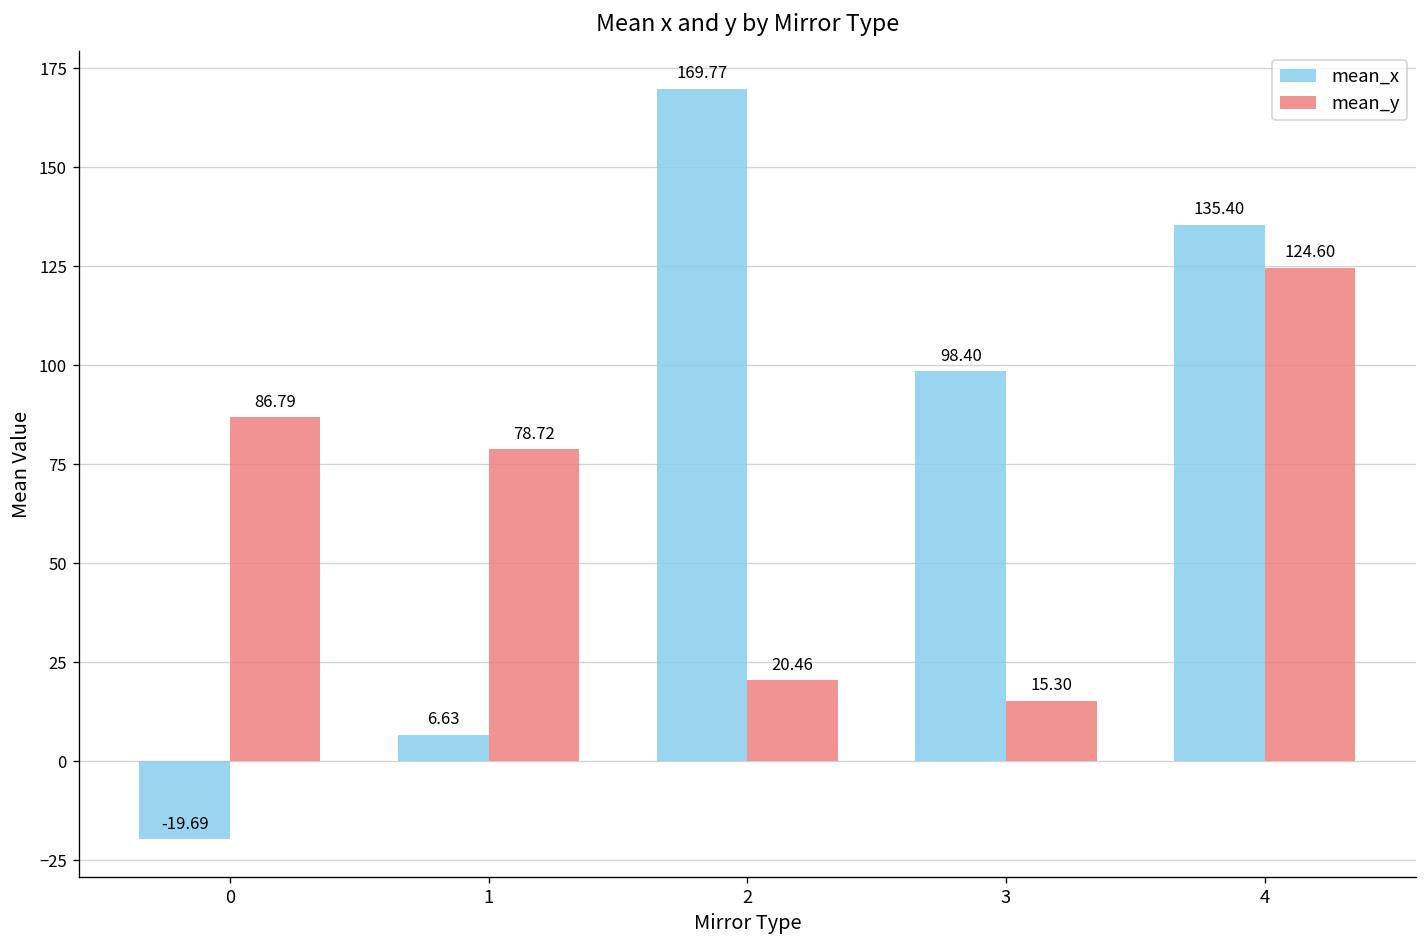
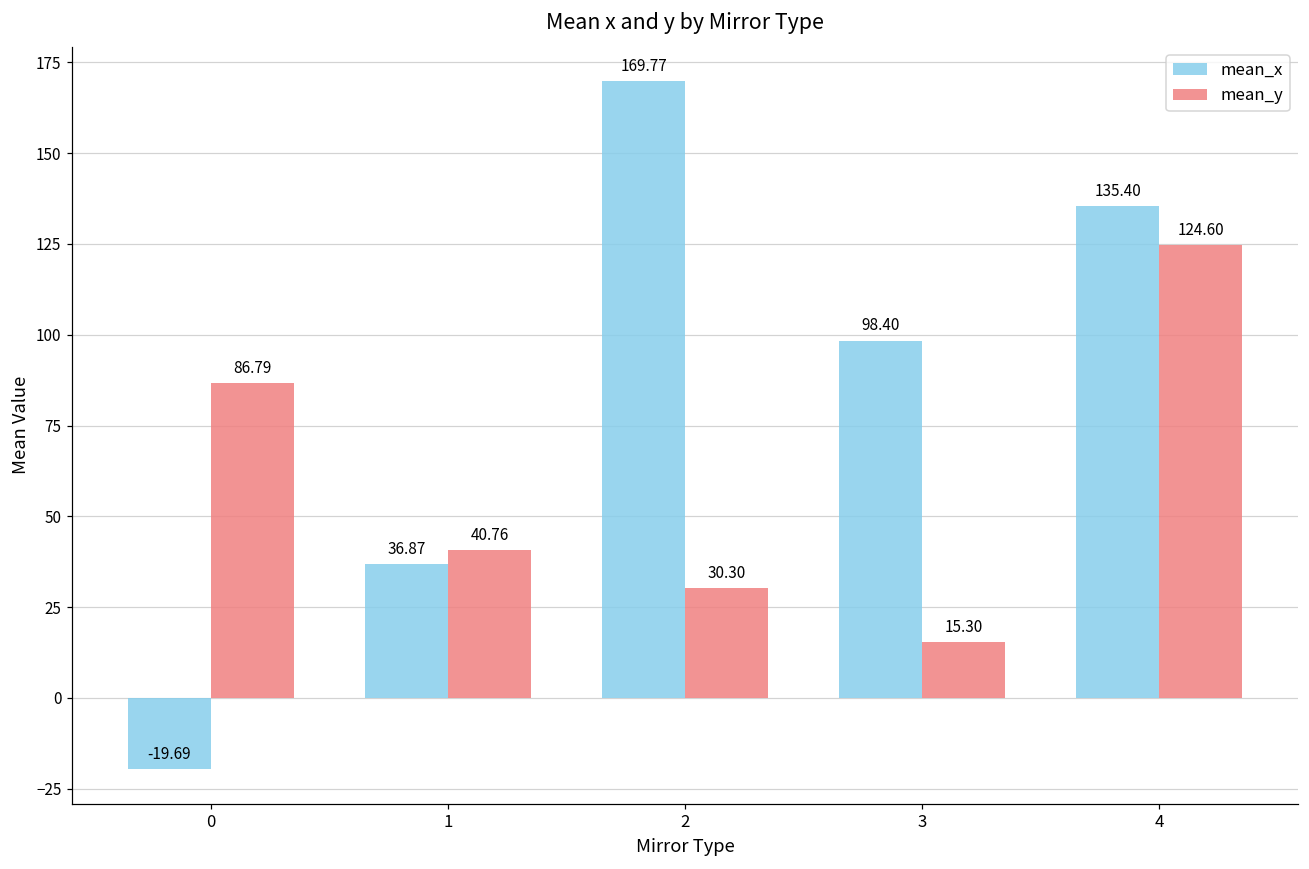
  {
    "mean_x": {
      "0": -19.69,
-     "1": 6.63,
+     "1": 36.87,
      "2": 169.77,
      "3": 98.40,
      "4": 135.40
    },
    "mean_y": {
      "0": 86.79,
-     "1": 78.72,
-     "2": 20.46,
+     "1": 40.76,
+     "2": 30.30,
      "3": 15.30,
      "4": 124.60
    }
  }
